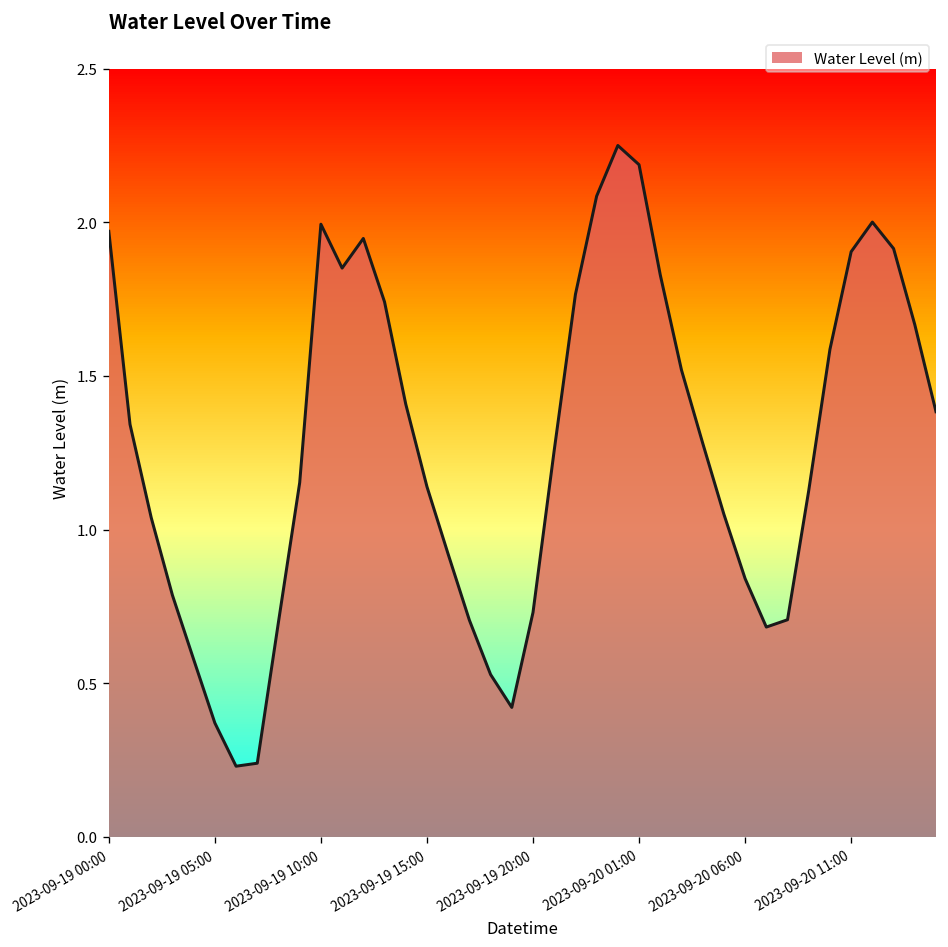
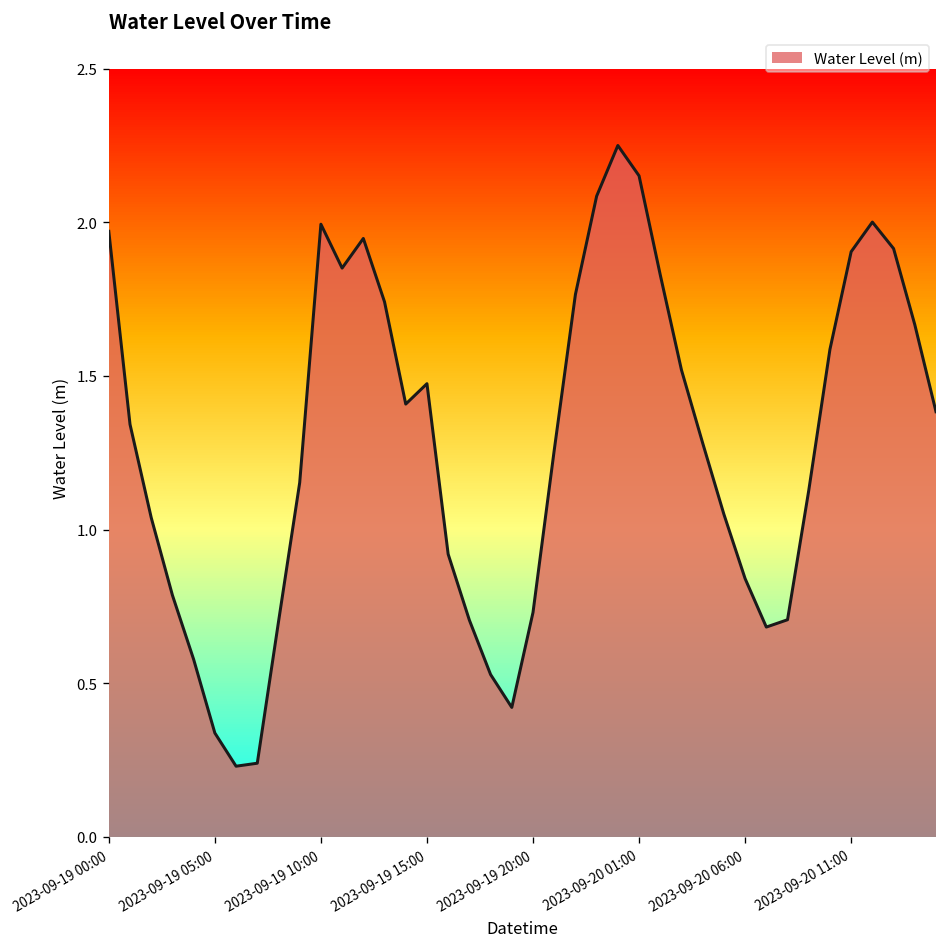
  {
    "2023-09-19 00:00": 1.97,
-   "2023-09-19 05:00": 0.37,
+   "2023-09-19 05:00": 0.34,
    "2023-09-19 10:00": 1.99,
-   "2023-09-19 15:00": 1.14,
+   "2023-09-19 15:00": 1.47,
    "2023-09-19 20:00": 0.73,
-   "2023-09-20 01:00": 2.19,
+   "2023-09-20 01:00": 2.15,
    "2023-09-20 06:00": 0.84,
    "2023-09-20 11:00": 1.90
  }
